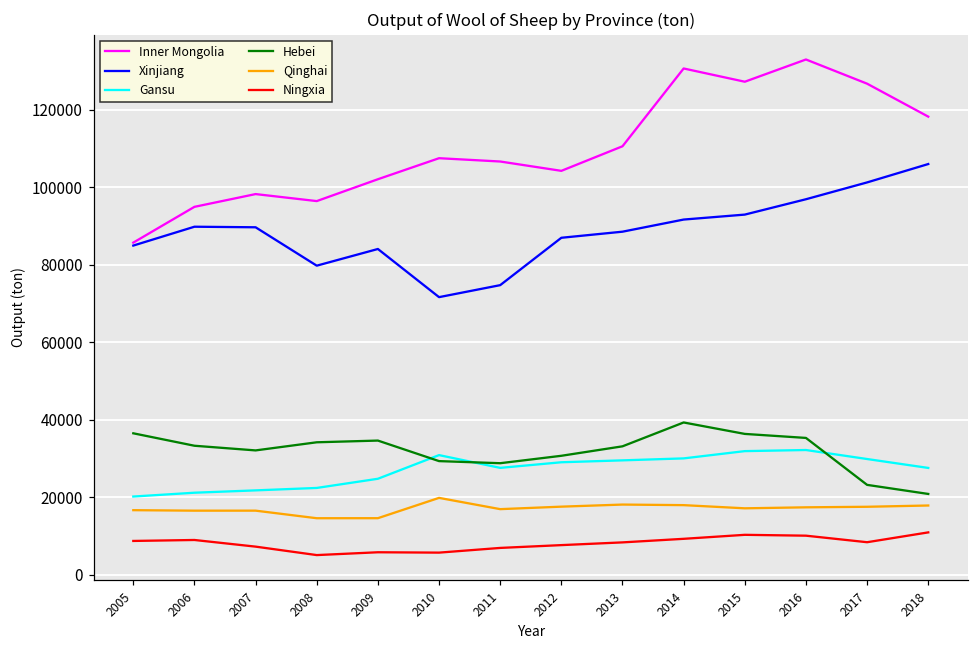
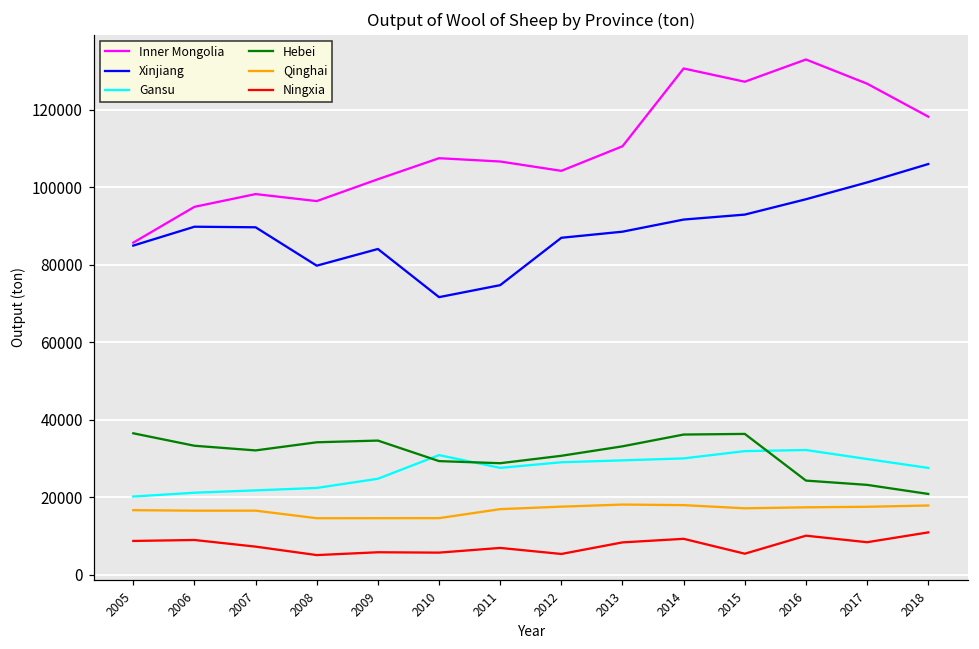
  {
    "Inner Mongolia": {
      "2005": 86000,
      "2006": 95000,
      "2007": 98000,
      "2008": 96000,
      "2009": 102000,
      "2010": 107000,
      "2011": 107000,
      "2012": 104000,
      "2013": 111000,
      "2014": 131000,
      "2015": 127000,
      "2016": 133000,
      "2017": 127000,
      "2018": 118000
    },
    "Xinjiang": {
      "2005": 85000,
      "2006": 90000,
      "2007": 90000,
      "2008": 80000,
      "2009": 84000,
      "2010": 72000,
      "2011": 75000,
      "2012": 87000,
      "2013": 88000,
      "2014": 92000,
      "2015": 93000,
      "2016": 97000,
      "2017": 101000,
      "2018": 106000
    },
    "Gansu": {
      "2005": 20000,
      "2006": 21000,
      "2007": 22000,
      "2008": 22000,
      "2009": 25000,
      "2010": 31000,
      "2011": 28000,
      "2012": 29000,
      "2013": 29000,
      "2014": 30000,
      "2015": 32000,
      "2016": 32000,
      "2017": 30000,
      "2018": 28000
    },
    "Hebei": {
      "2005": 36000,
      "2006": 33000,
      "2007": 32000,
      "2008": 34000,
      "2009": 35000,
      "2010": 29000,
      "2011": 29000,
      "2012": 31000,
      "2013": 33000,
-     "2014": 39000,
+     "2014": 36000,
      "2015": 36000,
-     "2016": 35000,
+     "2016": 24000,
      "2017": 23000,
      "2018": 21000
    },
    "Qinghai": {
      "2005": 17000,
      "2006": 17000,
      "2007": 17000,
      "2008": 15000,
      "2009": 15000,
-     "2010": 20000,
+     "2010": 15000,
      "2011": 17000,
      "2012": 18000,
      "2013": 18000,
      "2014": 18000,
      "2015": 17000,
      "2016": 17000,
      "2017": 18000,
      "2018": 18000
    },
    "Ningxia": {
      "2005": 9000,
      "2006": 9000,
      "2007": 7000,
      "2008": 5000,
      "2009": 6000,
      "2010": 6000,
      "2011": 7000,
-     "2012": 8000,
+     "2012": 5000,
      "2013": 8000,
      "2014": 9000,
-     "2015": 10000,
+     "2015": 5000,
      "2016": 10000,
      "2017": 8000,
      "2018": 11000
    }
  }
